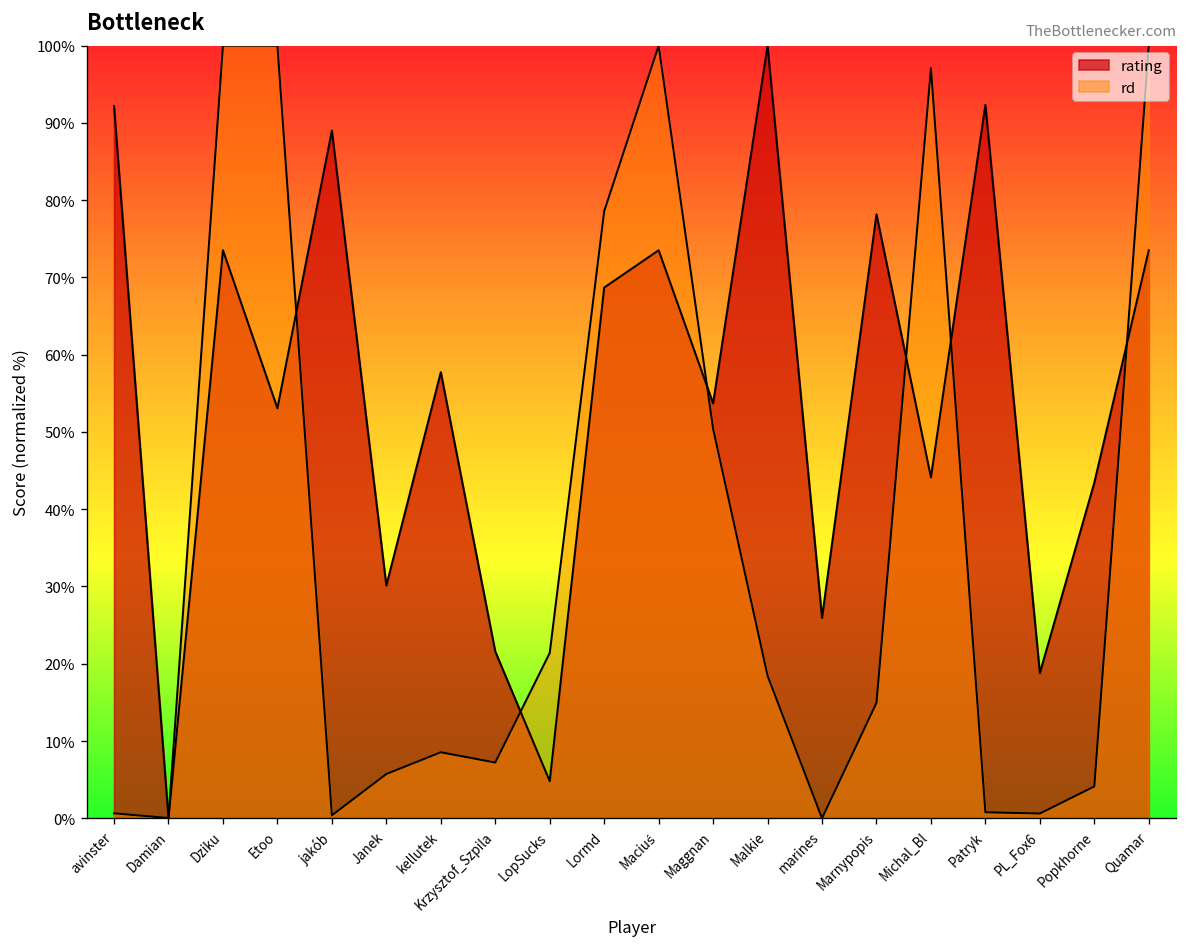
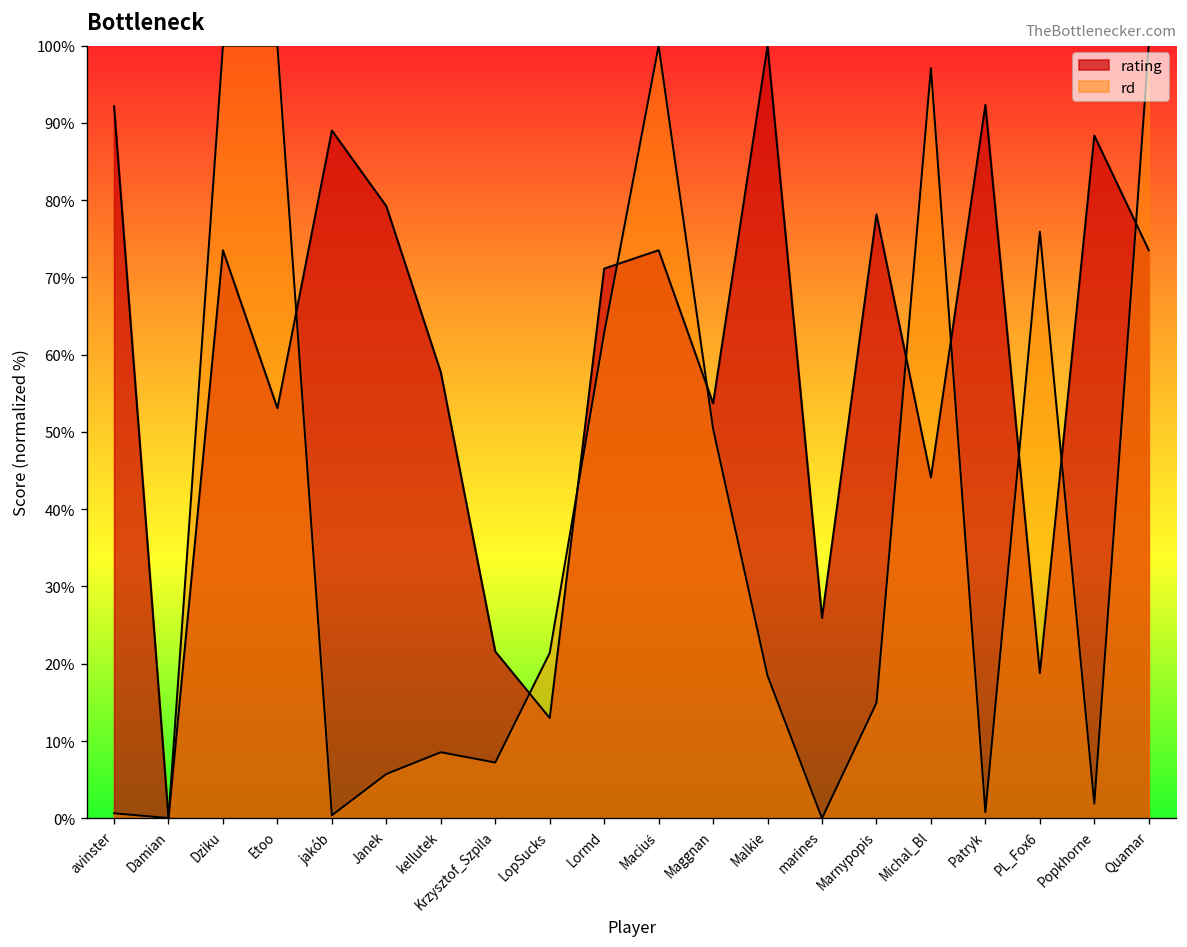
  {
    "rating": {
      "avinster": "92%",
      "Dziku": "74%",
      "Etoo": "53%",
      "jakób": "89%",
-     "Janek": "30%",
+     "Janek": "79%",
      "kellutek": "58%",
      "Krzysztof_Szpila": "22%",
-     "LopSucks": "5%",
-     "Lormd": "69%",
+     "LopSucks": "13%",
+     "Lormd": "71%",
      "Maciuś": "74%",
      "Maggnan": "54%",
      "Malkie": "100%",
      "marines": "26%",
      "Marnypopis": "78%",
      "Michal_Bl": "44%",
      "Patryk": "92%",
      "PL_Fox6": "19%",
-     "Popkhorne": "43%",
+     "Popkhorne": "88%",
      "Quamar": "74%"
    },
    "rd": {
      "avinster": "1%",
      "Dziku": "100%",
      "Etoo": "100%",
      "jakób": "0%",
      "Janek": "6%",
      "kellutek": "9%",
      "Krzysztof_Szpila": "7%",
      "LopSucks": "21%",
-     "Lormd": "79%",
+     "Lormd": "63%",
      "Maciuś": "100%",
      "Maggnan": "50%",
      "Malkie": "18%",
      "marines": "0%",
      "Marnypopis": "15%",
      "Michal_Bl": "97%",
      "Patryk": "1%",
-     "PL_Fox6": "1%",
-     "Popkhorne": "4%",
+     "PL_Fox6": "76%",
+     "Popkhorne": "2%",
      "Quamar": "100%"
    }
  }
